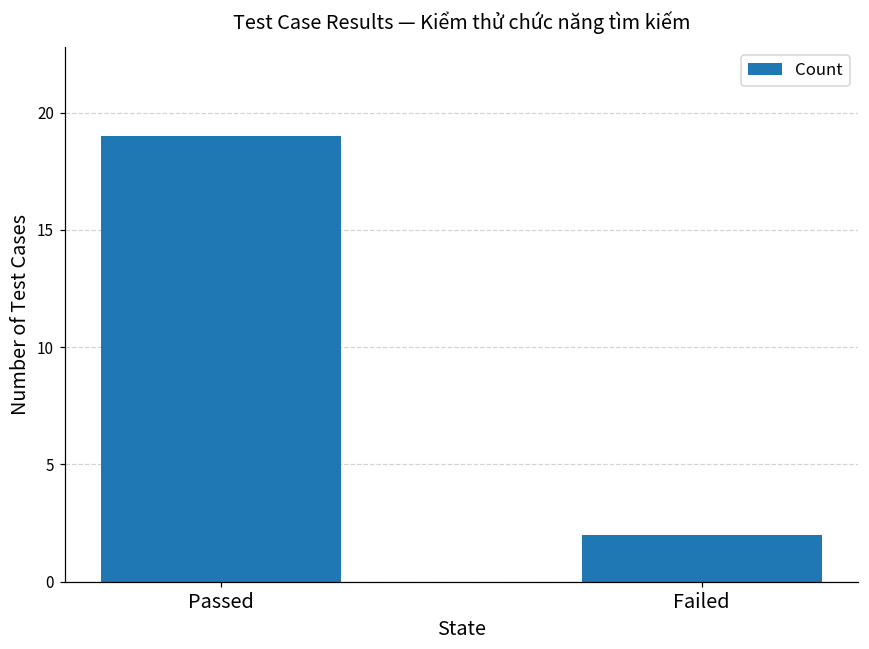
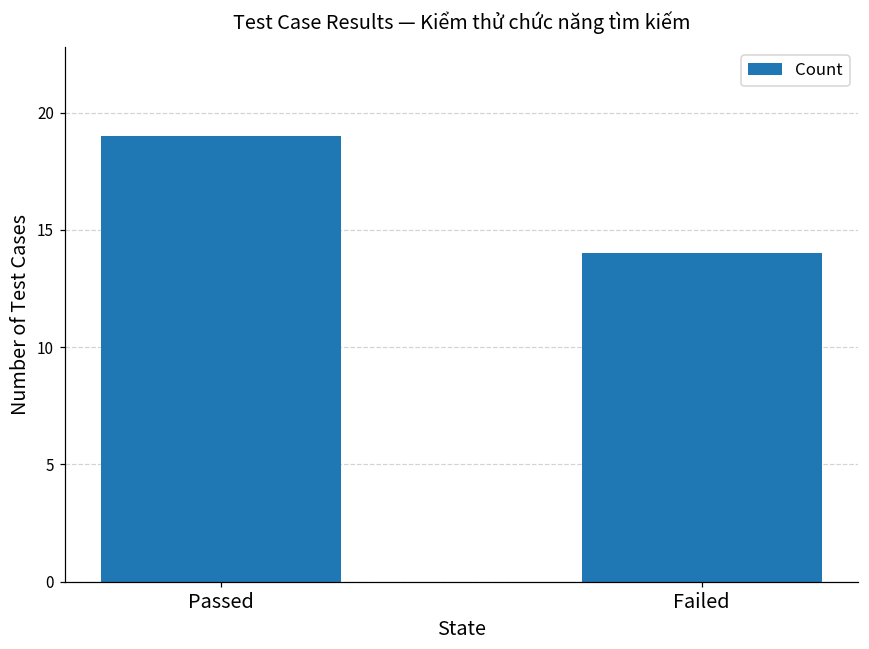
  {
    "Passed": 19,
-   "Failed": 2
+   "Failed": 14
  }
